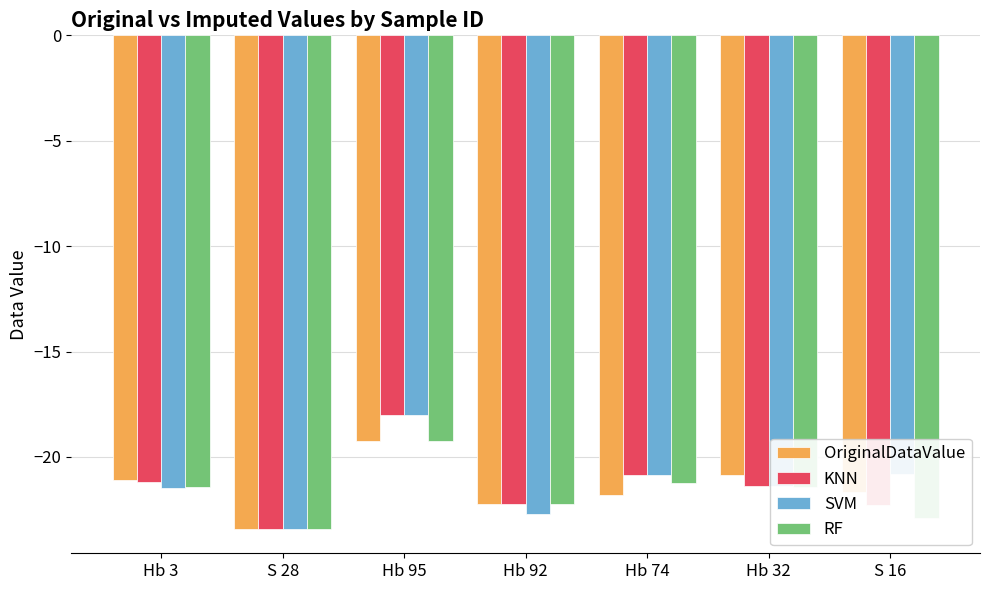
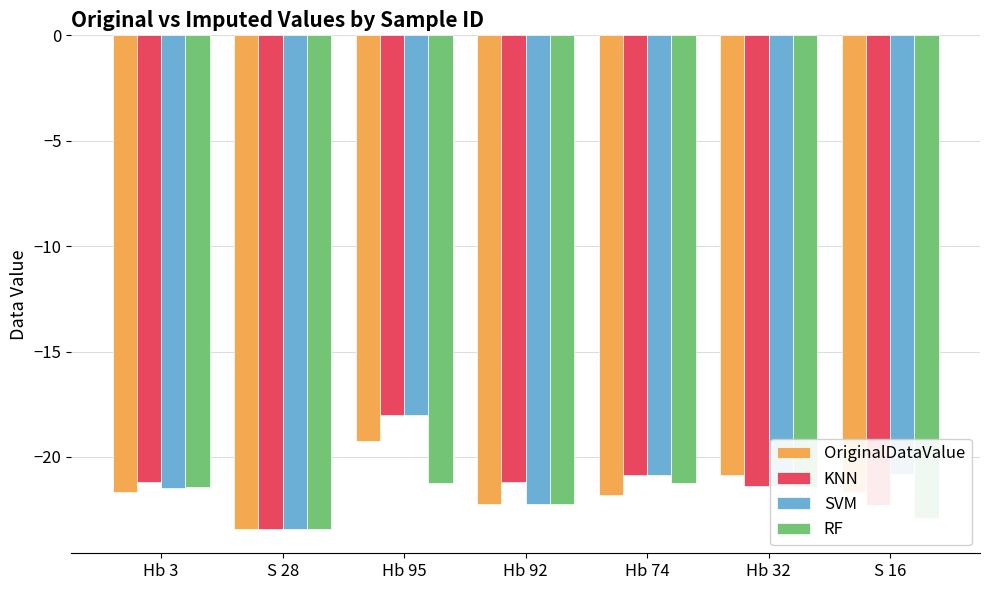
  {
    "OriginalDataValue": {
-     "Hb 3": -21.1,
+     "Hb 3": -21.7,
      "S 28": -23.4,
      "Hb 95": -19.2,
      "Hb 92": -22.2,
      "Hb 74": -21.8,
      "Hb 32": -20.9
    },
    "KNN": {
      "Hb 3": -21.2,
      "S 28": -23.4,
      "Hb 95": -18.0,
-     "Hb 92": -22.2,
+     "Hb 92": -21.2,
      "Hb 74": -20.9,
      "Hb 32": -21.4
    },
    "SVM": {
      "Hb 3": -21.5,
      "S 28": -23.4,
      "Hb 95": -18.0,
-     "Hb 92": -22.7,
+     "Hb 92": -22.2,
      "Hb 74": -20.8
    },
    "RF": {
      "Hb 3": -21.4,
      "S 28": -23.4,
-     "Hb 95": -19.2,
+     "Hb 95": -21.2,
      "Hb 92": -22.2,
      "Hb 74": -21.2
    }
  }
